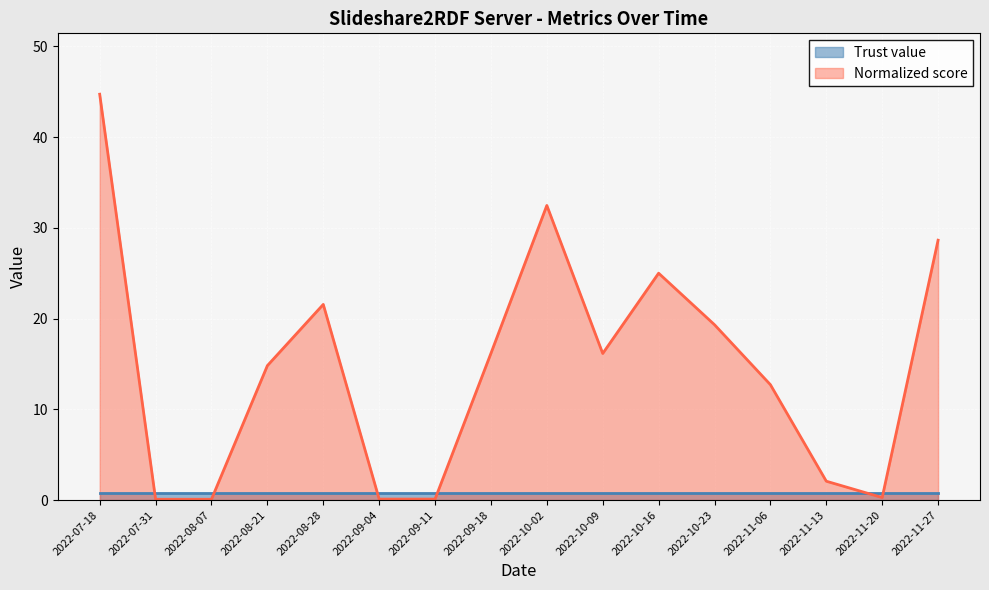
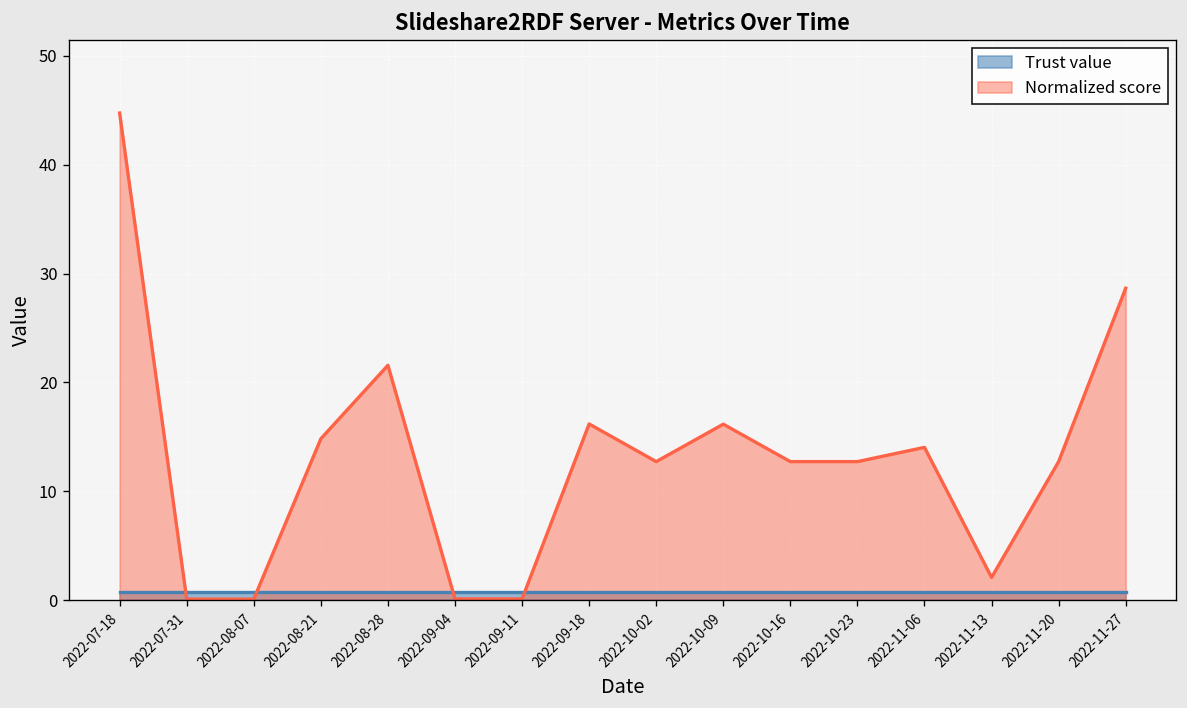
  {
    "Trust value": {
      "2022-07-18": 1,
      "2022-07-31": 1,
      "2022-08-07": 1,
      "2022-08-21": 1,
      "2022-08-28": 1,
      "2022-09-04": 1,
      "2022-09-11": 1,
      "2022-09-18": 1,
      "2022-10-02": 1,
      "2022-10-09": 1,
      "2022-10-16": 1,
      "2022-10-23": 1,
      "2022-11-06": 1,
      "2022-11-13": 1,
      "2022-11-20": 1,
      "2022-11-27": 1
    },
    "Normalized score": {
      "2022-07-18": 45,
      "2022-07-31": 0,
      "2022-08-07": 0,
      "2022-08-21": 15,
      "2022-08-28": 22,
      "2022-09-04": 0,
      "2022-09-11": 0,
      "2022-09-18": 16,
-     "2022-10-02": 32,
+     "2022-10-02": 13,
      "2022-10-09": 16,
-     "2022-10-16": 25,
-     "2022-10-23": 19,
-     "2022-11-06": 13,
+     "2022-10-16": 13,
+     "2022-10-23": 13,
+     "2022-11-06": 14,
      "2022-11-13": 2,
-     "2022-11-20": 0,
+     "2022-11-20": 13,
      "2022-11-27": 29
    }
  }
